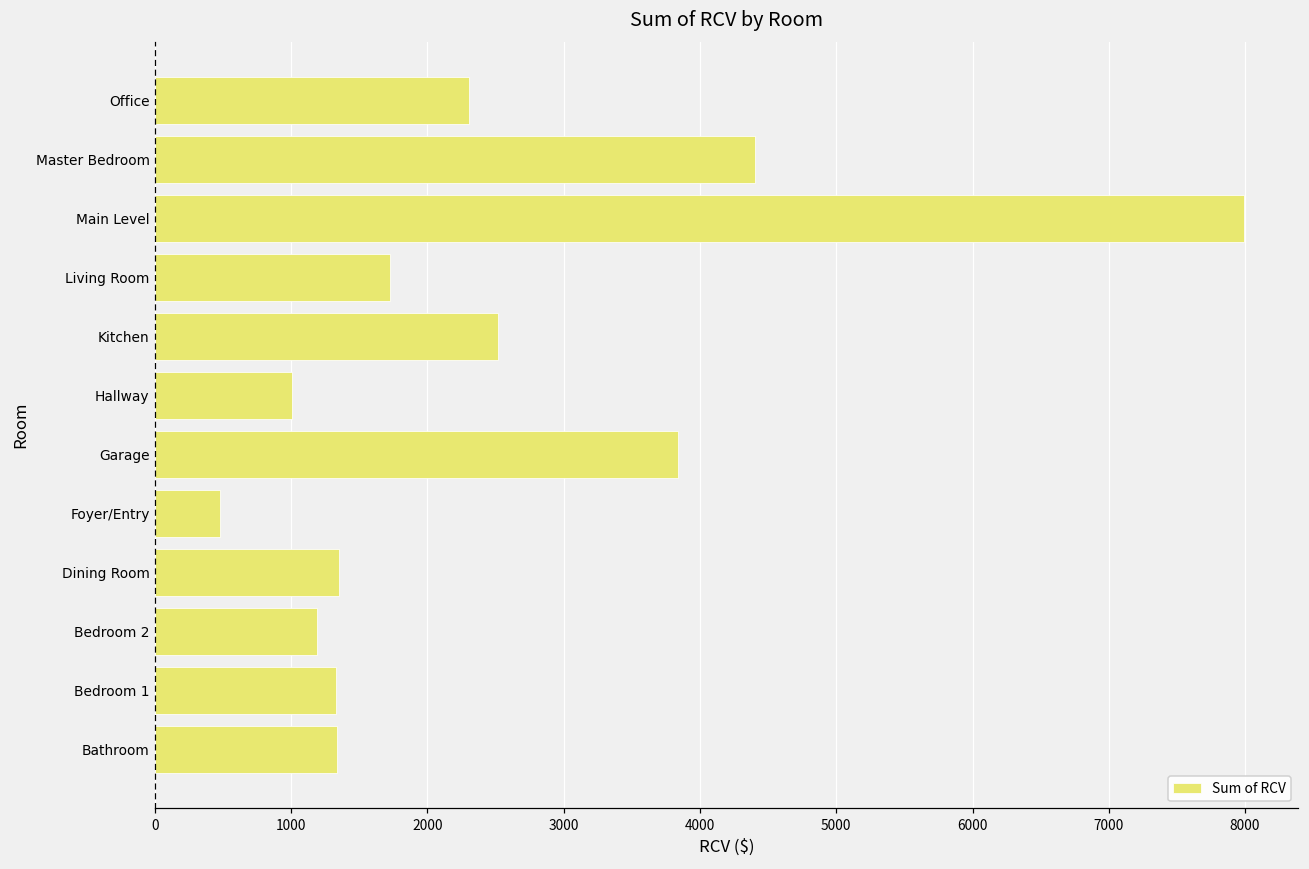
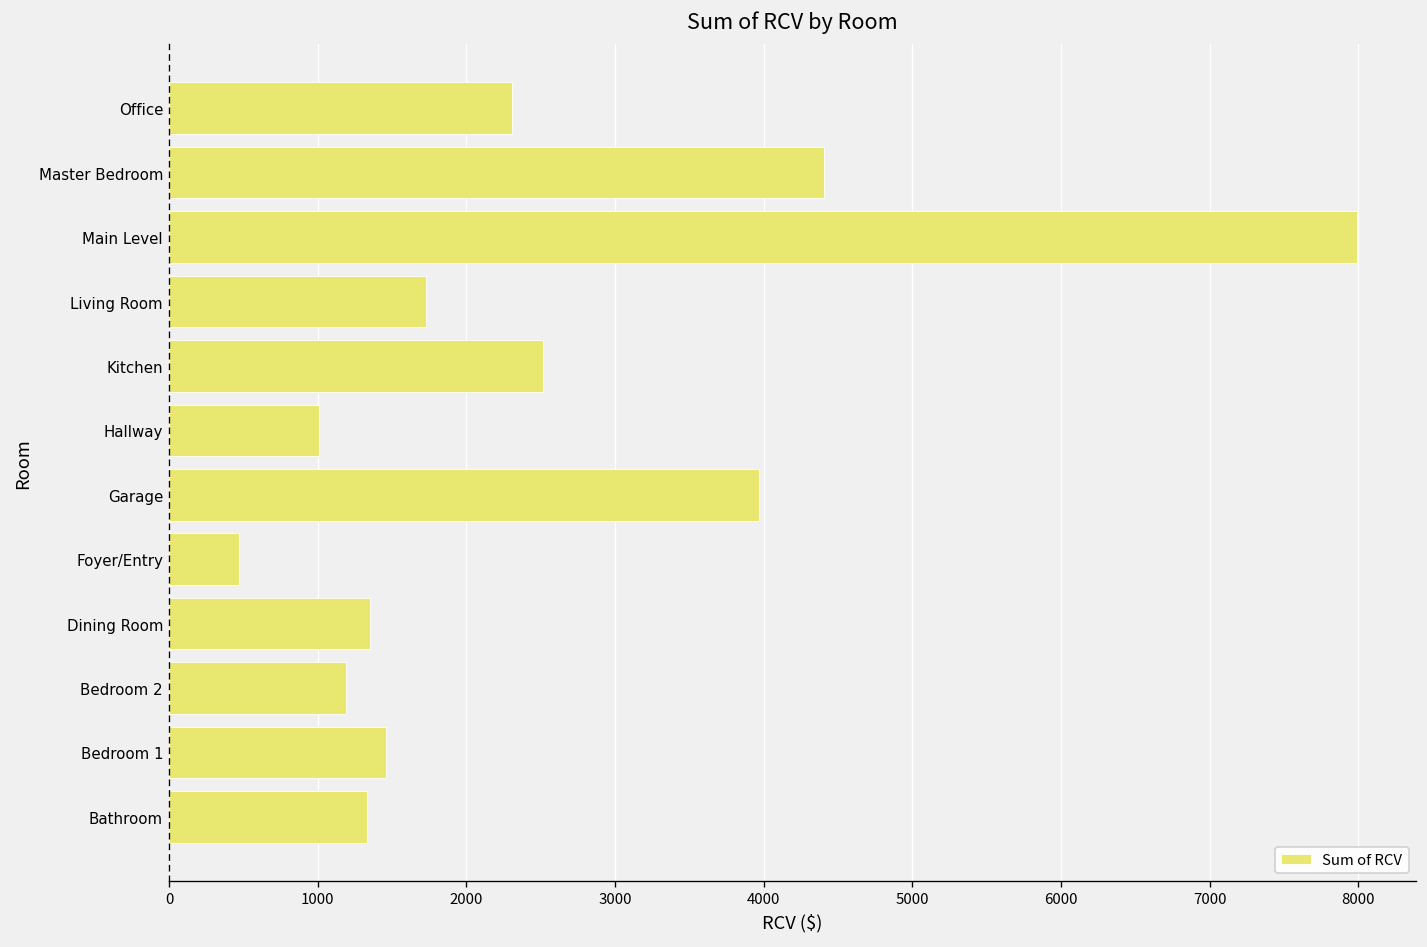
  {
    "Office": 2310,
    "Master Bedroom": 4410,
    "Main Level": 7990,
    "Living Room": 1730,
    "Kitchen": 2510,
    "Hallway": 1010,
-   "Garage": 3840,
+   "Garage": 3970,
    "Foyer/Entry": 470,
    "Dining Room": 1350,
    "Bedroom 2": 1190,
-   "Bedroom 1": 1330,
+   "Bedroom 1": 1460,
    "Bathroom": 1330
  }
